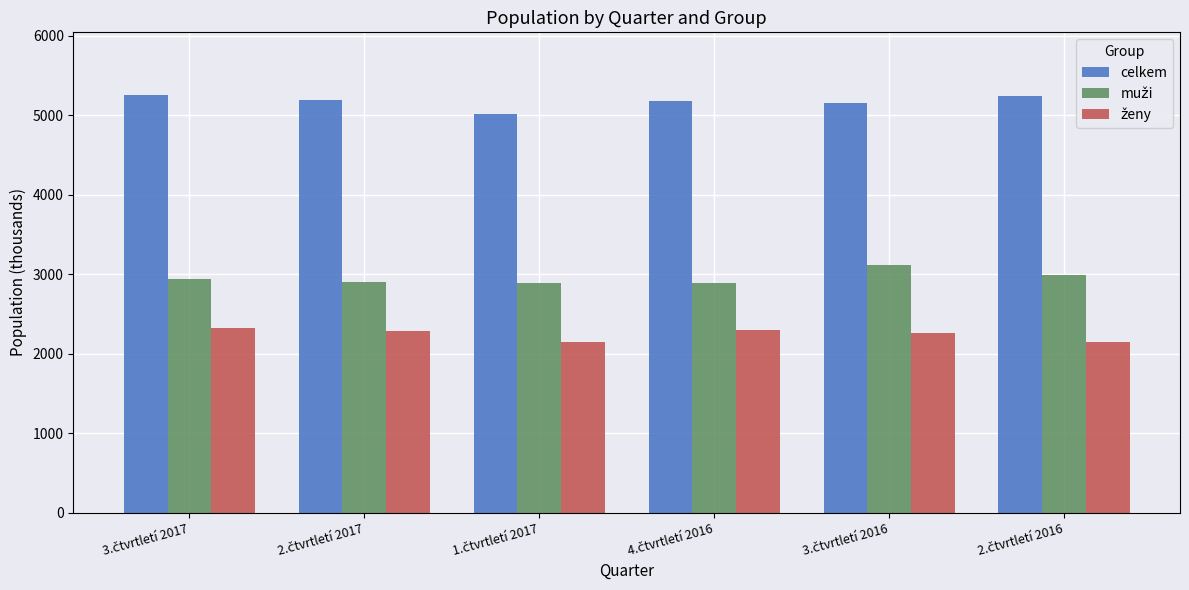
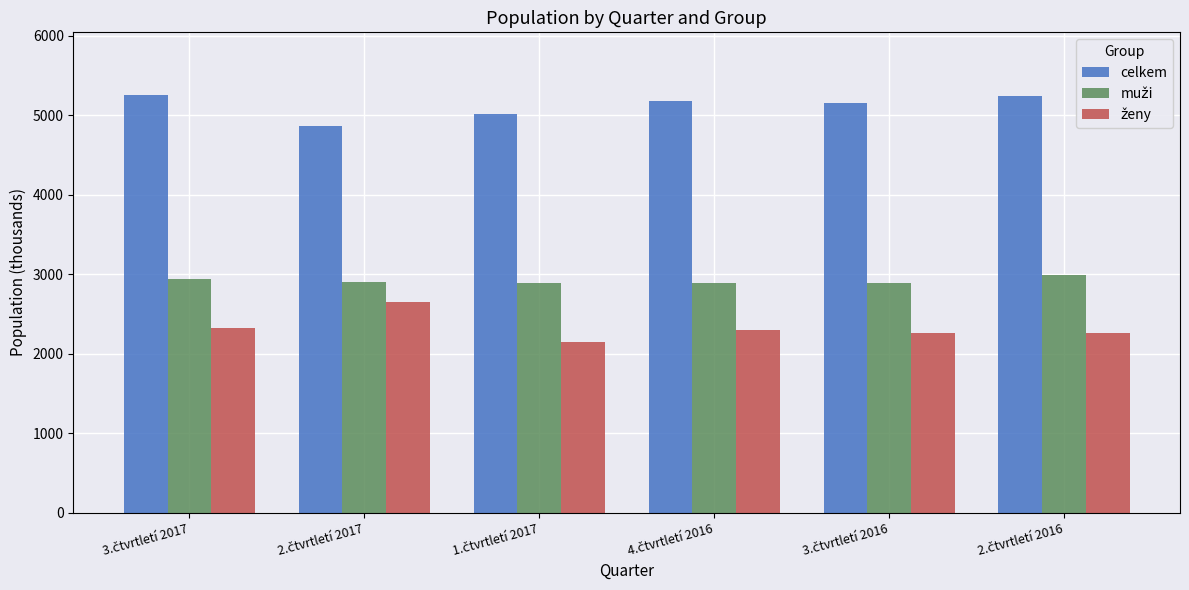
  {
    "celkem": {
      "3.čtvrtletí 2017": 5300,
-     "2.čtvrtletí 2017": 5200,
+     "2.čtvrtletí 2017": 4900,
      "1.čtvrtletí 2017": 5000,
      "4.čtvrtletí 2016": 5200,
      "3.čtvrtletí 2016": 5200,
      "2.čtvrtletí 2016": 5200
    },
    "muži": {
      "3.čtvrtletí 2017": 2900,
      "2.čtvrtletí 2017": 2900,
      "1.čtvrtletí 2017": 2900,
      "4.čtvrtletí 2016": 2900,
-     "3.čtvrtletí 2016": 3100,
+     "3.čtvrtletí 2016": 2900,
      "2.čtvrtletí 2016": 3000
    },
    "ženy": {
      "3.čtvrtletí 2017": 2300,
-     "2.čtvrtletí 2017": 2300,
+     "2.čtvrtletí 2017": 2600,
      "1.čtvrtletí 2017": 2100,
      "4.čtvrtletí 2016": 2300,
      "3.čtvrtletí 2016": 2300,
-     "2.čtvrtletí 2016": 2100
+     "2.čtvrtletí 2016": 2300
    }
  }
